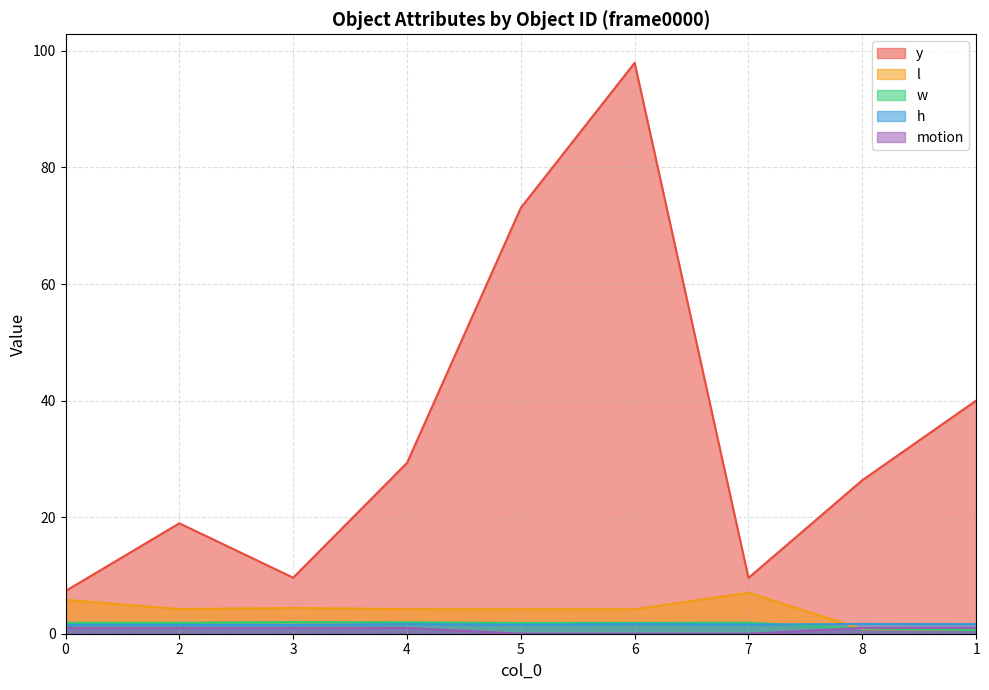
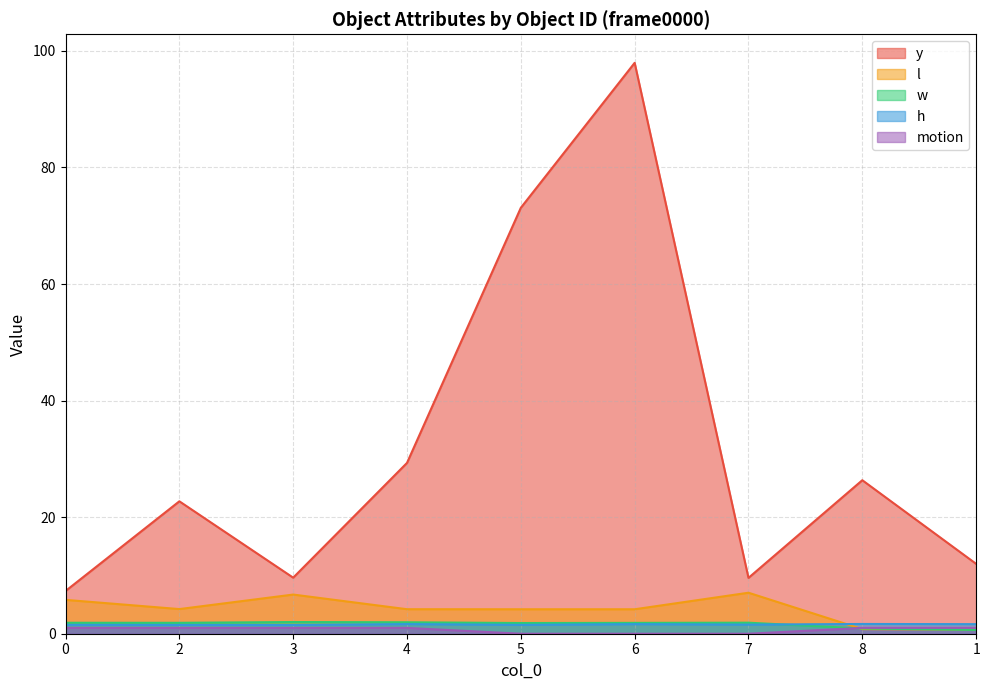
  {
    "y": {
      "0": 7,
-     "2": 19,
+     "2": 23,
      "3": 10,
      "4": 29,
      "5": 73,
      "6": 98,
      "7": 10,
      "8": 26,
-     "1": 40
+     "1": 12
    },
    "l": {
      "0": 6,
      "2": 4,
-     "3": 4,
+     "3": 7,
      "4": 4,
      "5": 4,
      "6": 4,
      "7": 7
    },
    "w": {
      "3": 2
    },
    "h": {
      "3": 1,
      "8": 2,
      "1": 2
    },
    "motion": {
      "0": 1,
      "2": 1,
      "3": 1,
      "4": 1,
      "5": 0,
      "6": 0,
      "7": 0
    }
  }
